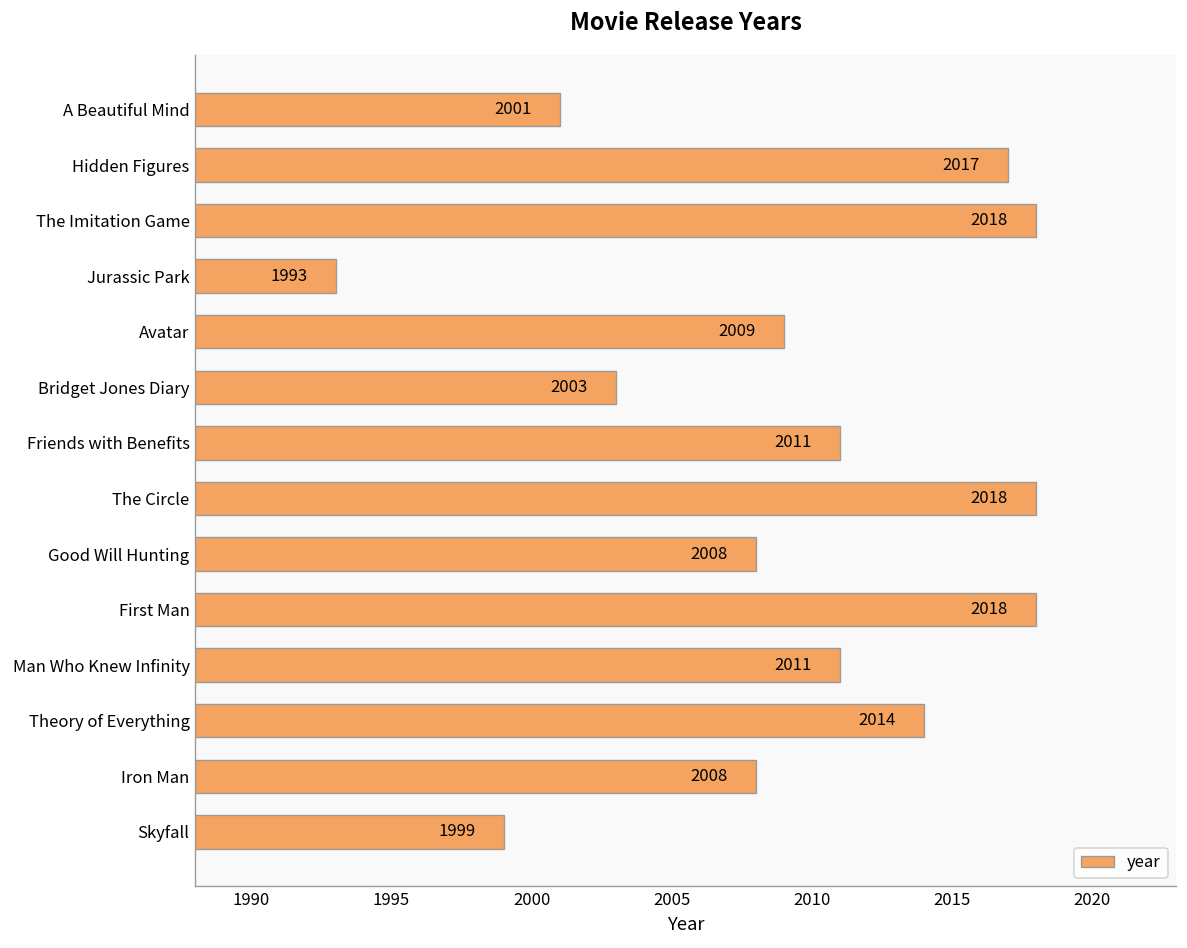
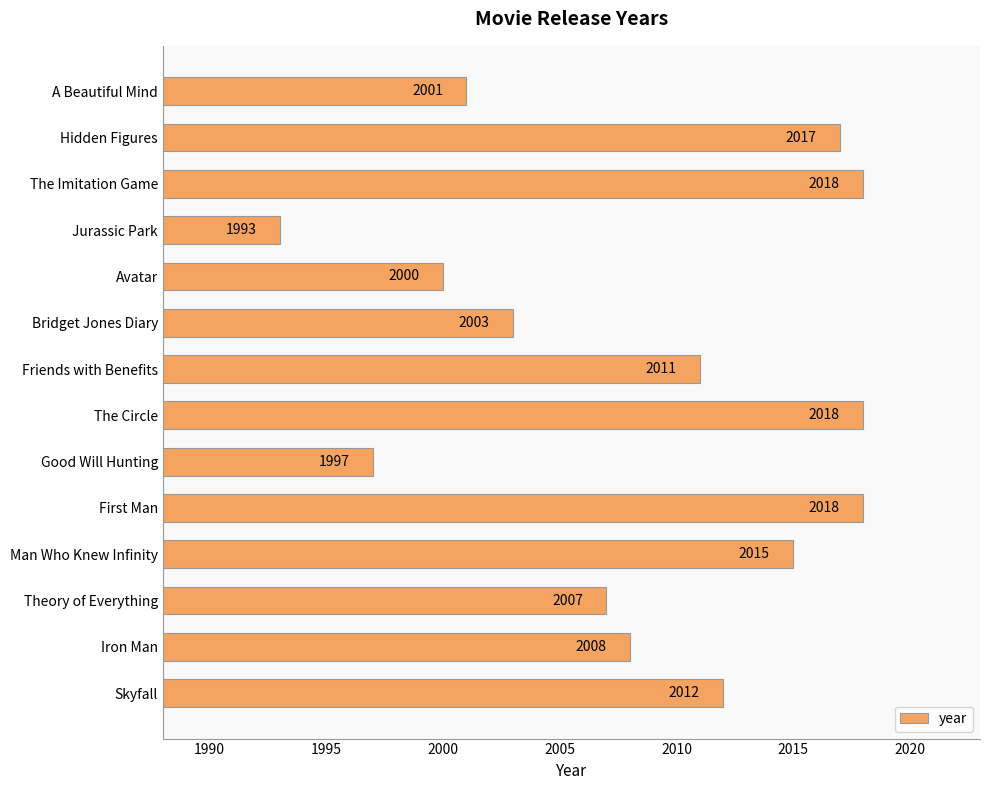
  {
    "A Beautiful Mind": 2001,
    "Hidden Figures": 2017,
    "The Imitation Game": 2018,
    "Jurassic Park": 1993,
-   "Avatar": 2009,
+   "Avatar": 2000,
    "Bridget Jones Diary": 2003,
    "Friends with Benefits": 2011,
    "The Circle": 2018,
-   "Good Will Hunting": 2008,
+   "Good Will Hunting": 1997,
    "First Man": 2018,
-   "Man Who Knew Infinity": 2011,
-   "Theory of Everything": 2014,
+   "Man Who Knew Infinity": 2015,
+   "Theory of Everything": 2007,
    "Iron Man": 2008,
-   "Skyfall": 1999
+   "Skyfall": 2012
  }
